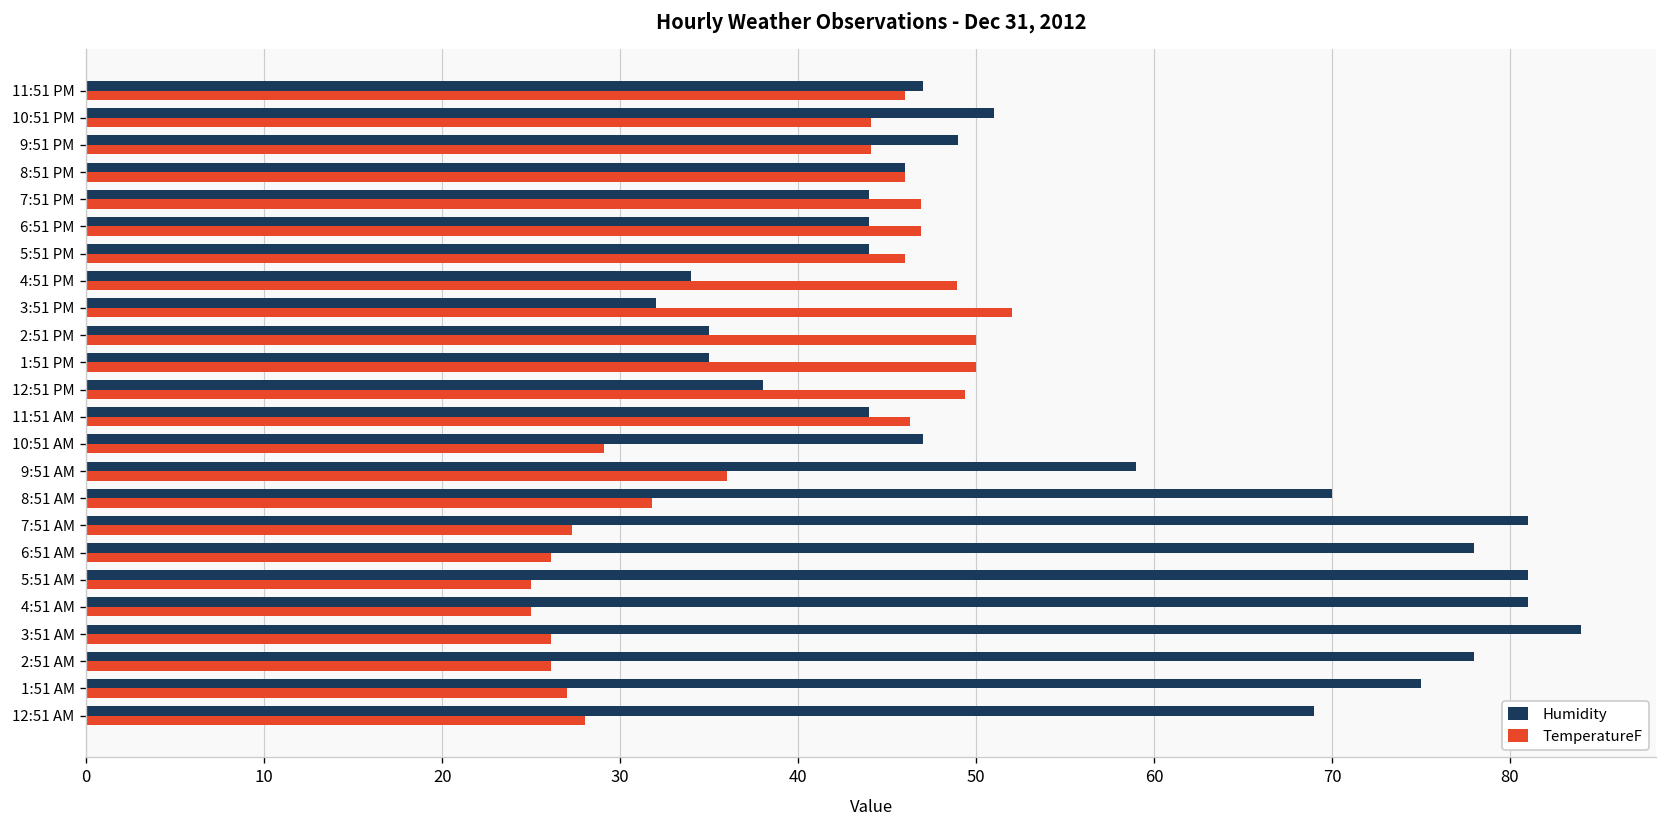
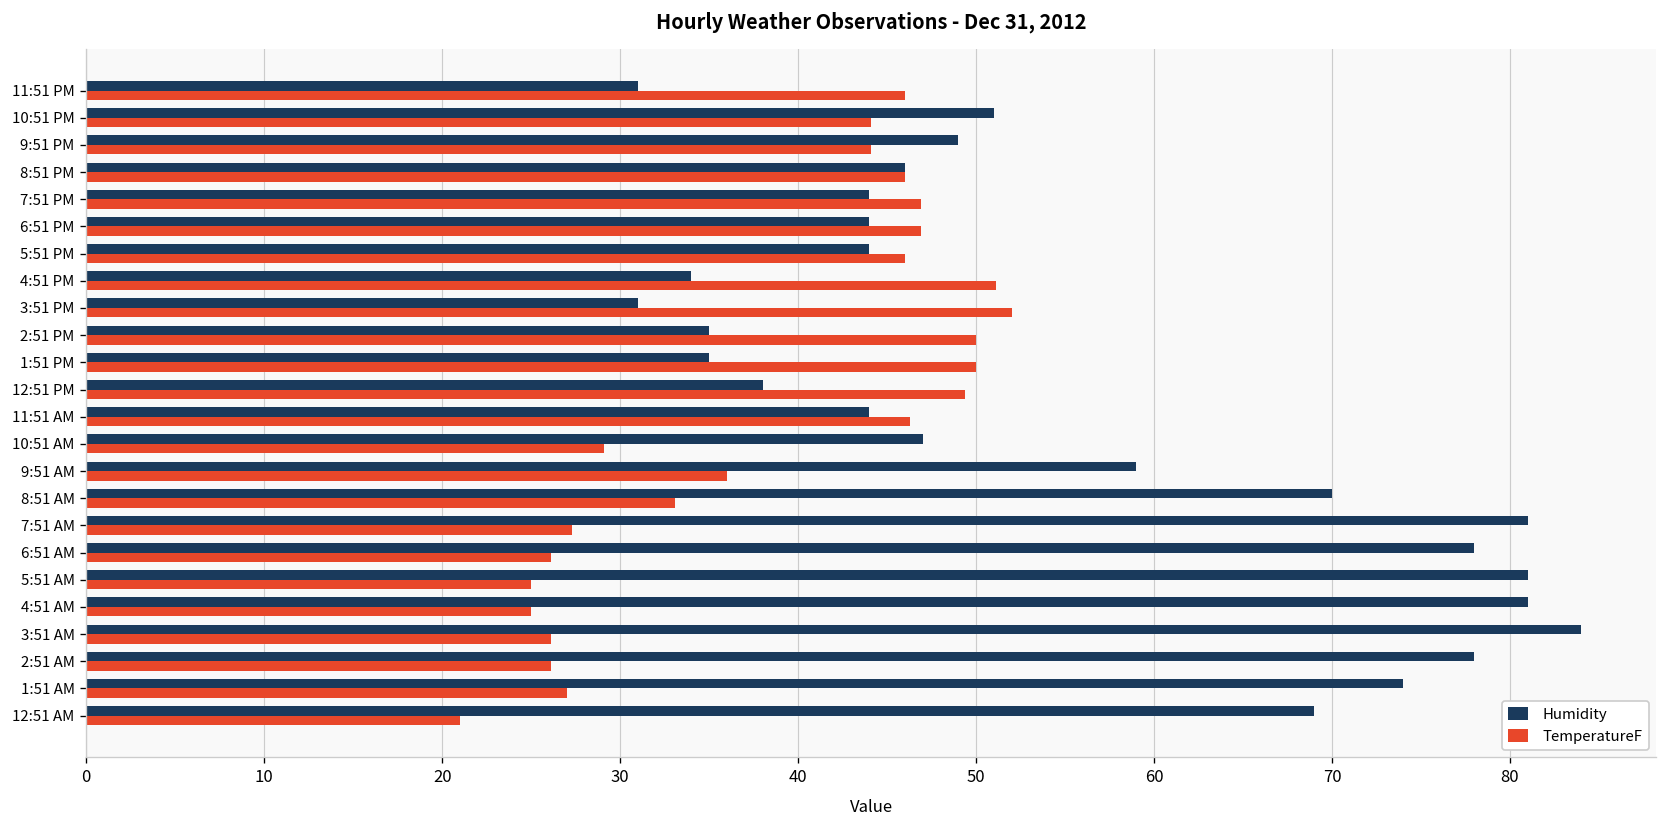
  {
    "Humidity": {
-     "11:51 PM": 47,
+     "11:51 PM": 31,
      "10:51 PM": 51,
      "9:51 PM": 49,
      "8:51 PM": 46,
      "7:51 PM": 44,
      "6:51 PM": 44,
      "5:51 PM": 44,
      "4:51 PM": 34,
-     "3:51 PM": 32,
+     "3:51 PM": 31,
      "2:51 PM": 35,
      "1:51 PM": 35,
      "12:51 PM": 38,
      "11:51 AM": 44,
      "10:51 AM": 47,
      "9:51 AM": 59,
      "8:51 AM": 70,
      "7:51 AM": 81,
      "6:51 AM": 78,
      "5:51 AM": 81,
      "4:51 AM": 81,
      "3:51 AM": 84,
      "2:51 AM": 78,
-     "1:51 AM": 75,
+     "1:51 AM": 74,
      "12:51 AM": 69
    },
    "TemperatureF": {
      "11:51 PM": 46.0,
      "10:51 PM": 44.1,
      "9:51 PM": 44.1,
      "8:51 PM": 46.0,
      "7:51 PM": 46.9,
      "6:51 PM": 46.9,
      "5:51 PM": 46.0,
-     "4:51 PM": 48.9,
+     "4:51 PM": 51.1,
      "3:51 PM": 52.0,
      "2:51 PM": 50.0,
      "1:51 PM": 50.0,
      "12:51 PM": 49.4,
      "11:51 AM": 46.3,
      "10:51 AM": 29.1,
      "9:51 AM": 36.0,
-     "8:51 AM": 31.8,
+     "8:51 AM": 33.1,
      "7:51 AM": 27.3,
      "6:51 AM": 26.1,
      "5:51 AM": 25.0,
      "4:51 AM": 25.0,
      "3:51 AM": 26.1,
      "2:51 AM": 26.1,
      "1:51 AM": 27.0,
-     "12:51 AM": 28
+     "12:51 AM": 21
    }
  }
